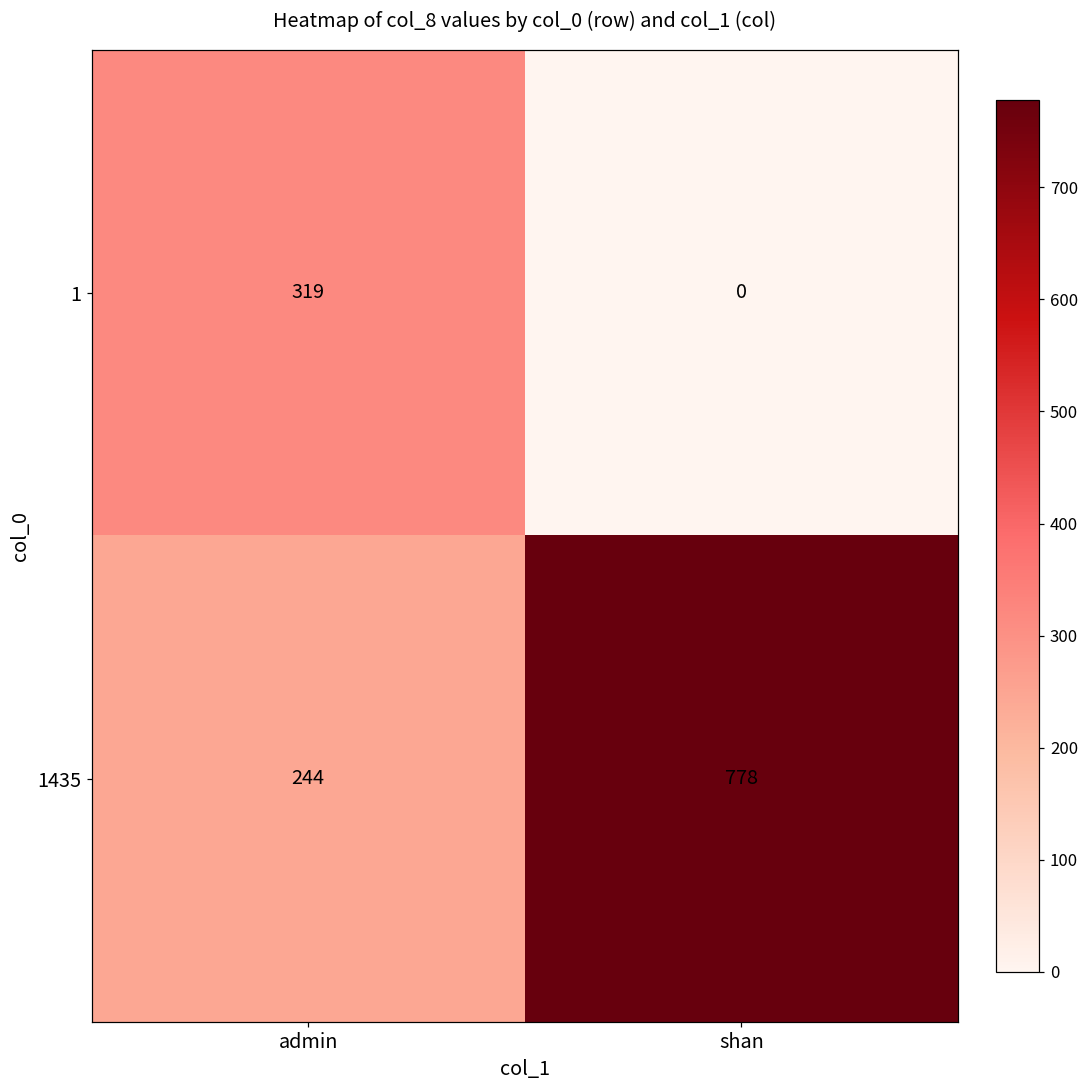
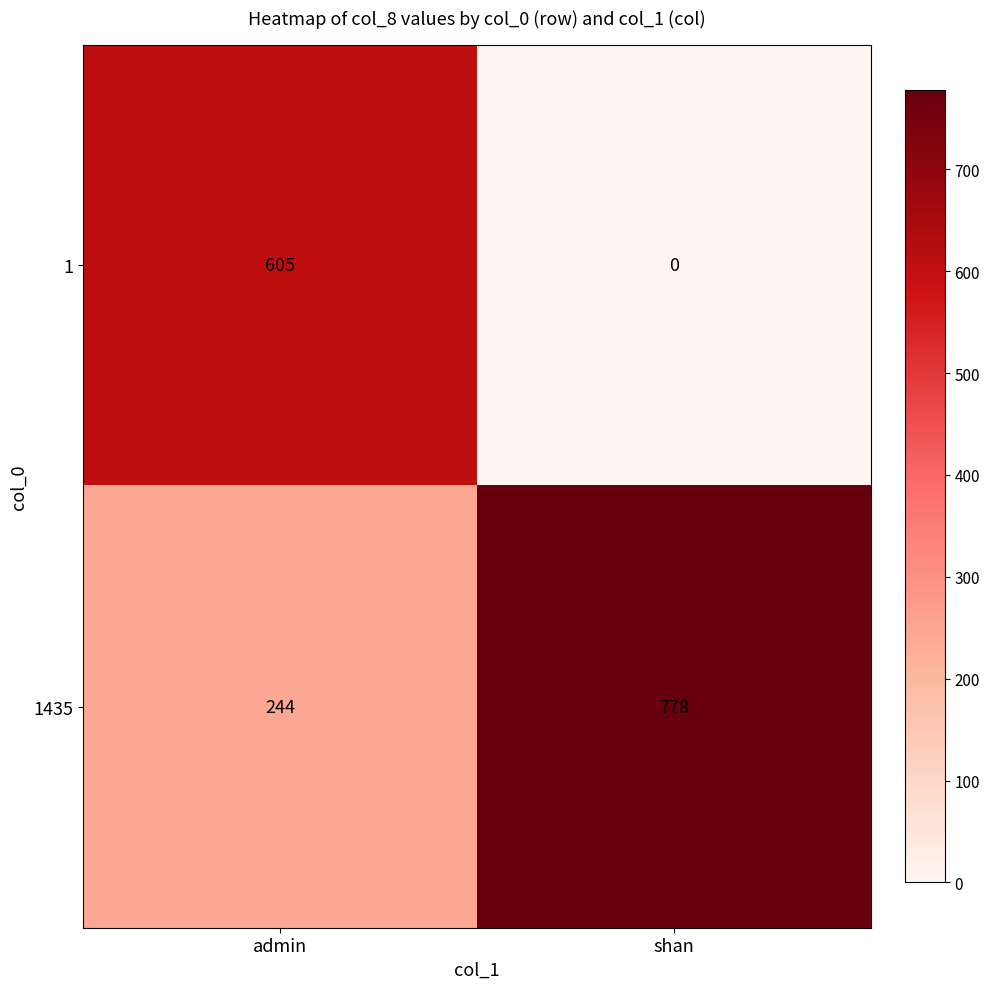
  {
    "1": {
-     "admin": 319,
+     "admin": 605,
      "shan": 0
    },
    "1435": {
      "admin": 244,
      "shan": 778
    }
  }
